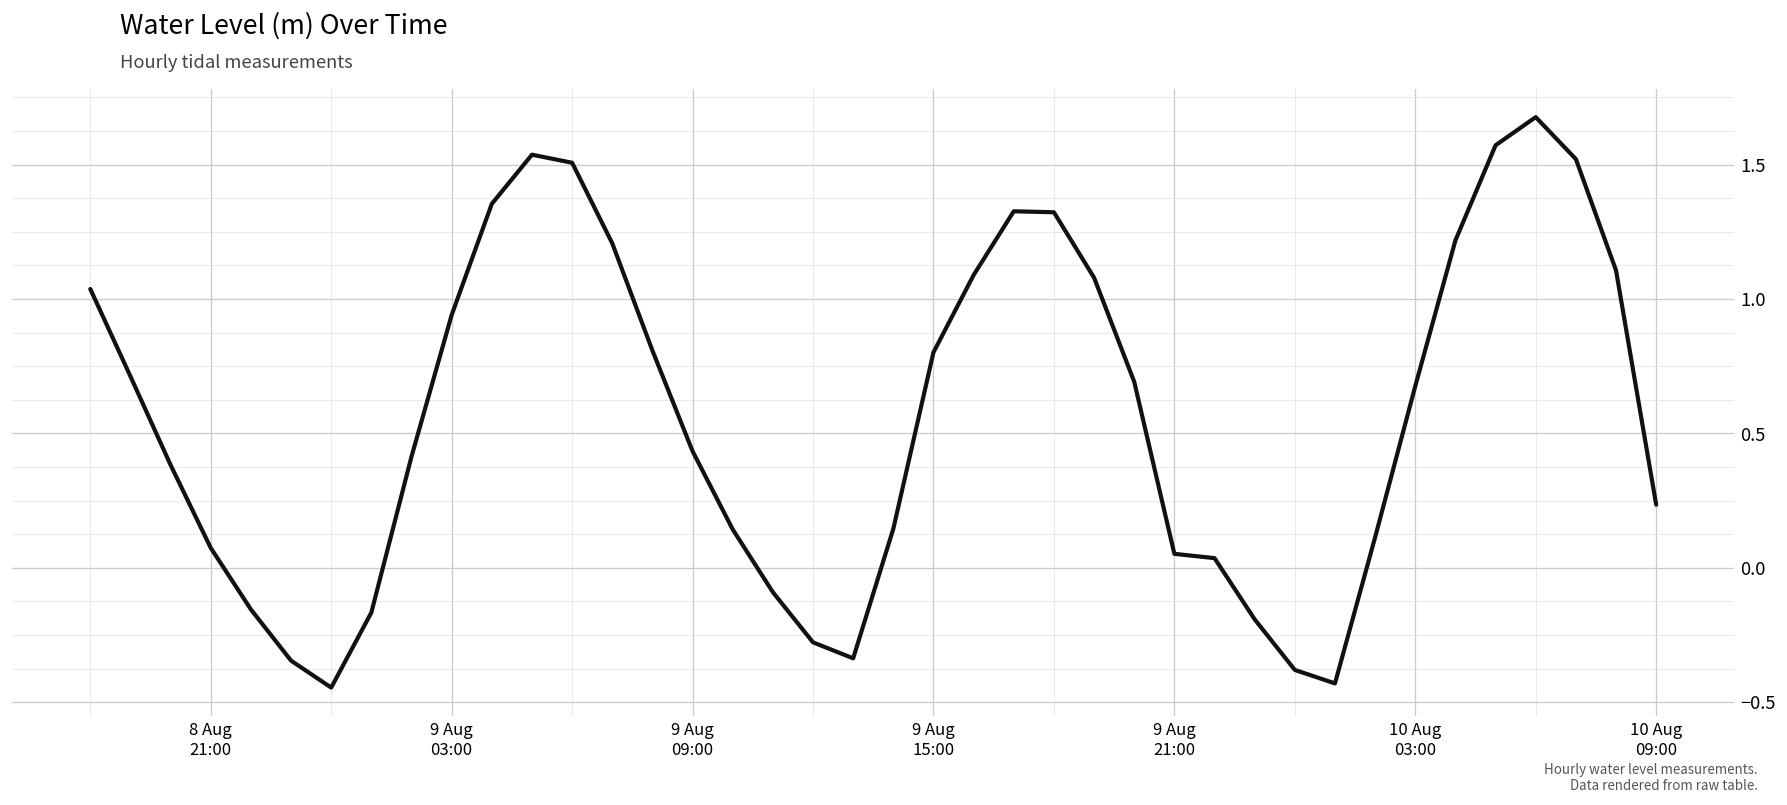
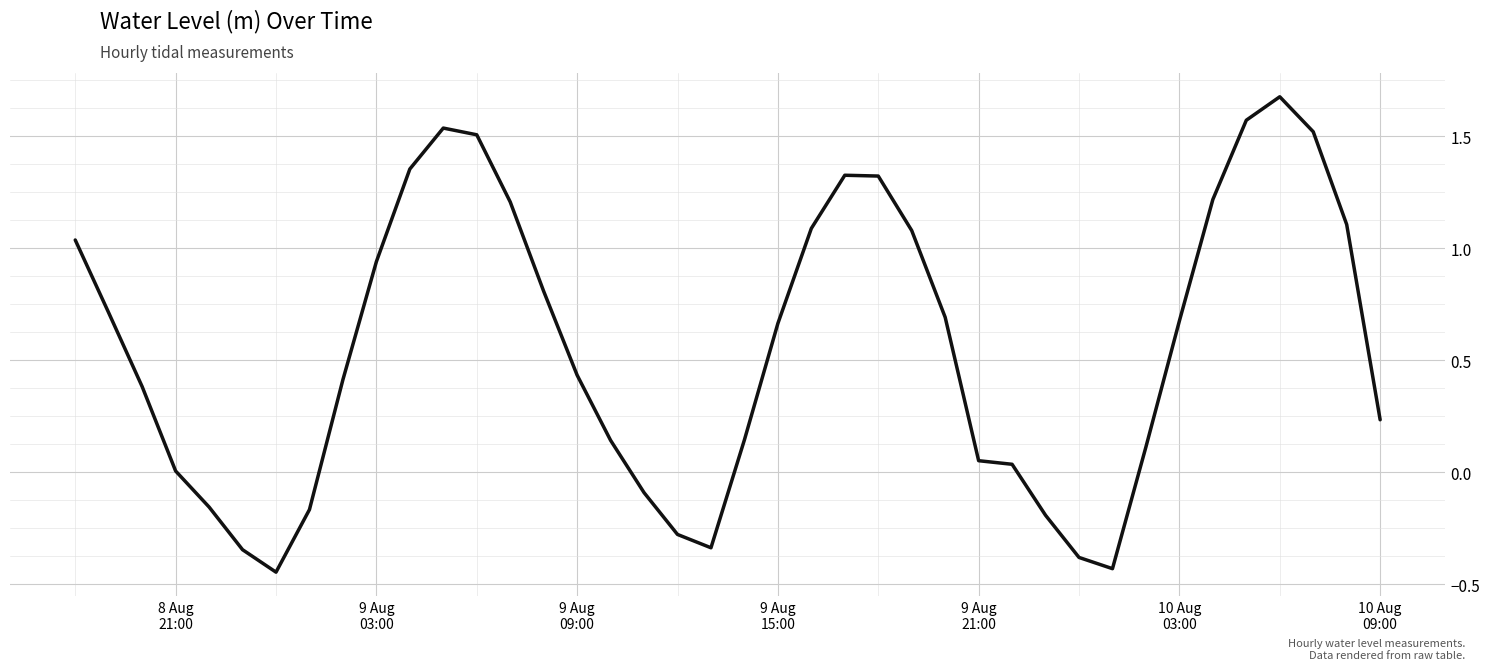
  {
-   "8 Aug 21:00": 0.07,
+   "8 Aug 21:00": 0.01,
    "9 Aug 03:00": 0.94,
    "9 Aug 09:00": 0.43,
-   "9 Aug 15:00": 0.80,
+   "9 Aug 15:00": 0.66,
    "9 Aug 21:00": 0.05,
    "10 Aug 03:00": 0.68,
    "10 Aug 09:00": 0.23
  }
